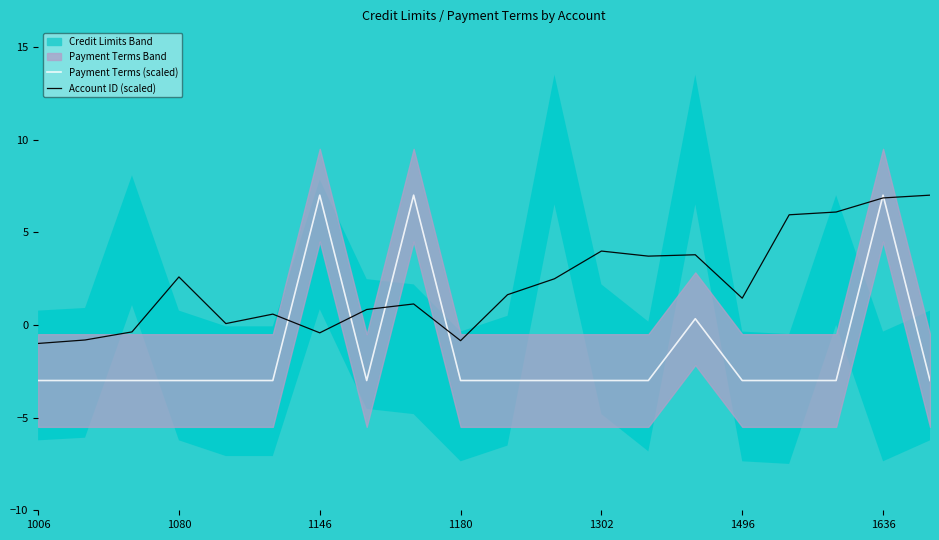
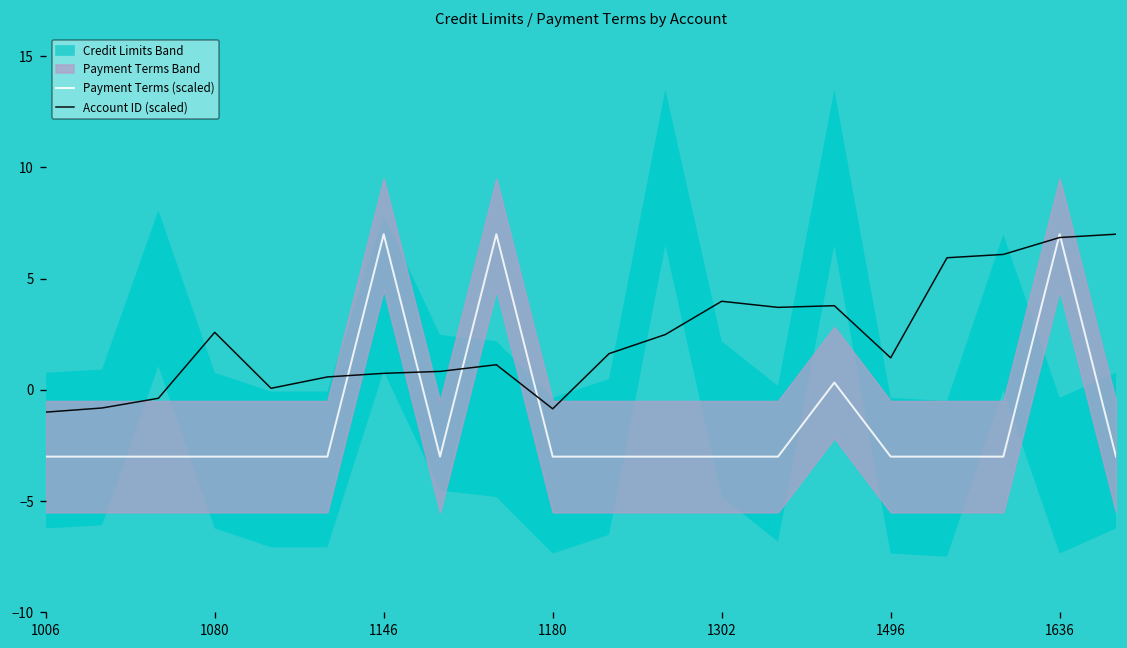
  {
    "Payment Terms (scaled)": {
      "1006": -3.0,
      "1080": -3.0,
      "1146": 7.0,
      "1180": -3.0,
      "1302": -3.0,
      "1496": -3.0,
      "1636": 7.0
    },
    "Account ID (scaled)": {
      "1006": -1.0,
      "1080": 2.6,
-     "1146": -0.4,
+     "1146": 0.7,
      "1180": -0.9,
      "1302": 4.0,
      "1496": 1.4,
      "1636": 6.9
    }
  }
